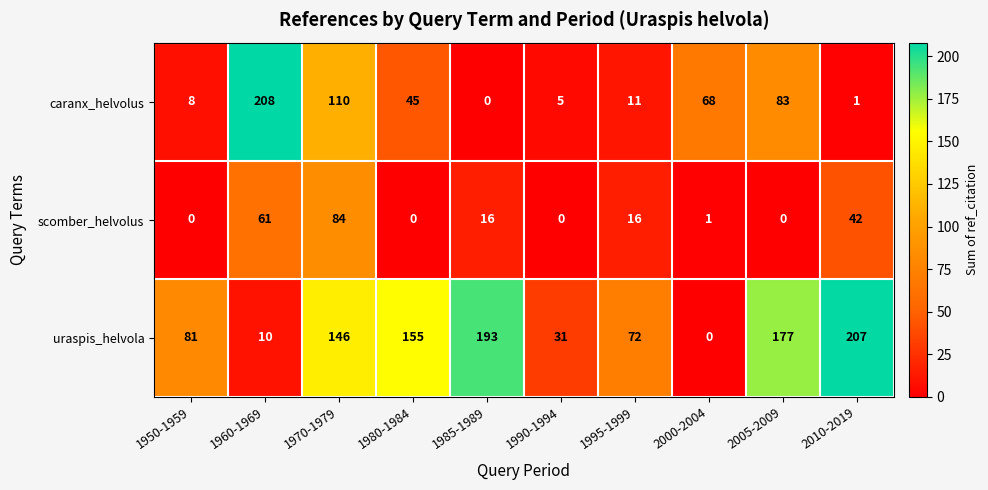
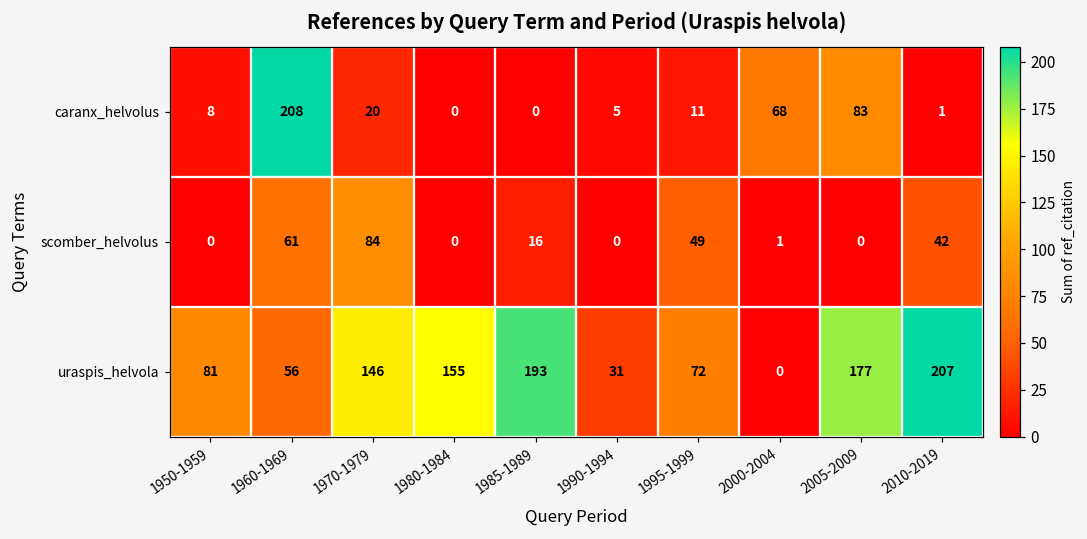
  {
    "caranx_helvolus": {
      "1950-1959": 8,
      "1960-1969": 208,
-     "1970-1979": 110,
-     "1980-1984": 45,
+     "1970-1979": 20,
+     "1980-1984": 0,
      "1985-1989": 0,
      "1990-1994": 5,
      "1995-1999": 11,
      "2000-2004": 68,
      "2005-2009": 83,
      "2010-2019": 1
    },
    "scomber_helvolus": {
      "1950-1959": 0,
      "1960-1969": 61,
      "1970-1979": 84,
      "1980-1984": 0,
      "1985-1989": 16,
      "1990-1994": 0,
-     "1995-1999": 16,
+     "1995-1999": 49,
      "2000-2004": 1,
      "2005-2009": 0,
      "2010-2019": 42
    },
    "uraspis_helvola": {
      "1950-1959": 81,
-     "1960-1969": 10,
+     "1960-1969": 56,
      "1970-1979": 146,
      "1980-1984": 155,
      "1985-1989": 193,
      "1990-1994": 31,
      "1995-1999": 72,
      "2000-2004": 0,
      "2005-2009": 177,
      "2010-2019": 207
    }
  }
